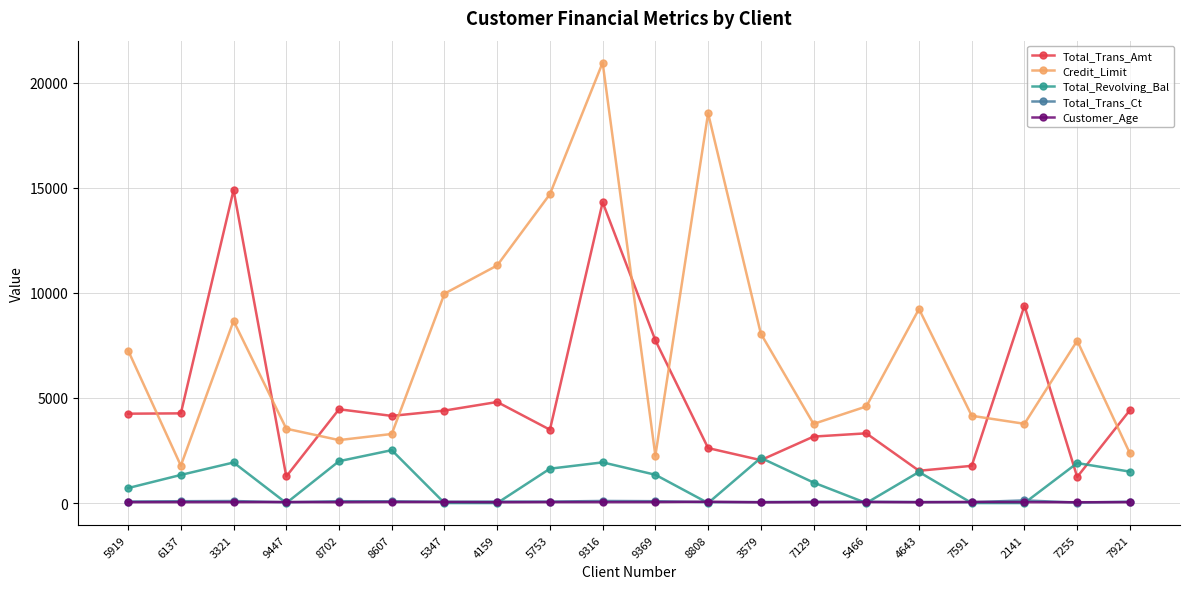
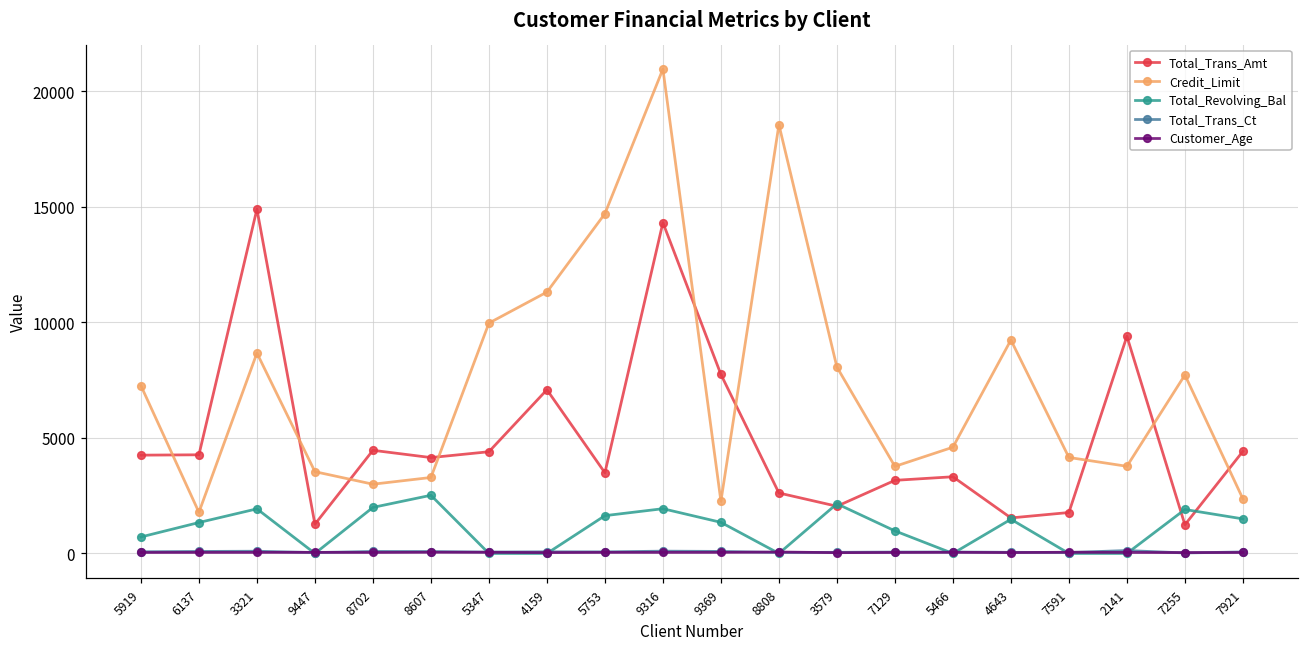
  {
    "Total_Trans_Amt": {
      "5919": 4300,
      "6137": 4300,
      "3321": 14900,
      "9447": 1300,
      "8702": 4500,
      "8607": 4100,
      "5347": 4400,
-     "4159": 4800,
+     "4159": 7100,
      "5753": 3500,
      "9316": 14300,
      "9369": 7700,
      "8808": 2600,
      "7129": 3200,
      "5466": 3300,
      "7591": 1800,
      "2141": 9400,
      "7255": 1200,
      "7921": 4400
    },
    "Credit_Limit": {
      "5919": 7300,
      "6137": 1800,
      "3321": 8700,
      "9447": 3500,
      "8702": 3000,
      "8607": 3300,
      "5347": 10000,
      "4159": 11300,
      "5753": 14700,
      "9316": 21000,
      "9369": 2300,
      "8808": 18600,
      "3579": 8100,
      "7129": 3800,
      "5466": 4600,
      "4643": 9200,
      "7591": 4200,
      "2141": 3800,
      "7255": 7700,
      "7921": 2400
    }
  }
